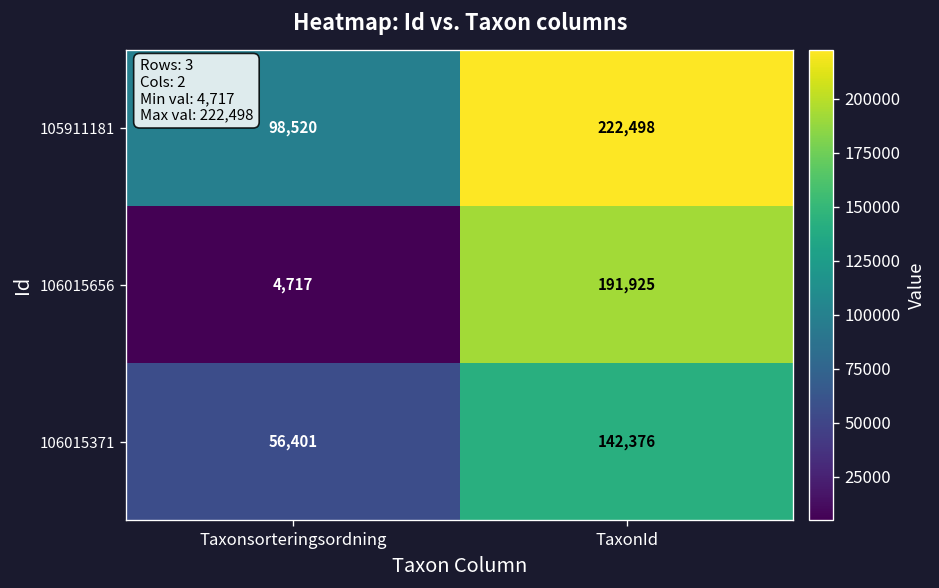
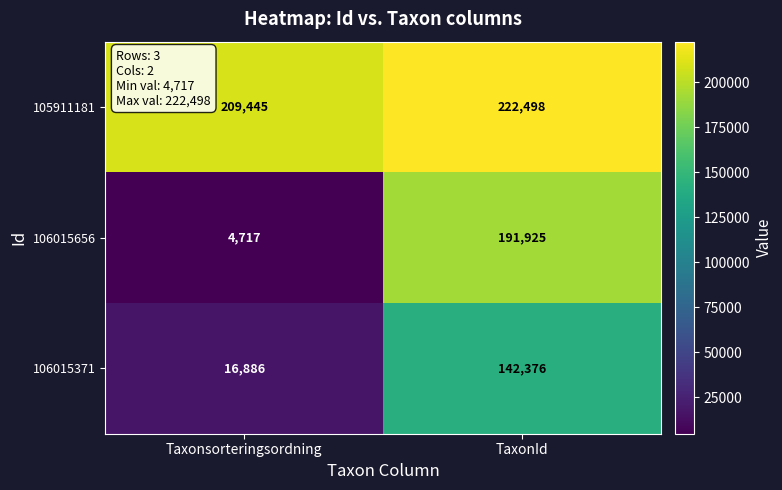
  {
    "105911181": {
-     "Taxonsorteringsordning": "98,520",
+     "Taxonsorteringsordning": "209,445",
      "TaxonId": "222,498"
    },
    "106015656": {
      "Taxonsorteringsordning": "4,717",
      "TaxonId": "191,925"
    },
    "106015371": {
-     "Taxonsorteringsordning": "56,401",
+     "Taxonsorteringsordning": "16,886",
      "TaxonId": "142,376"
    }
  }
